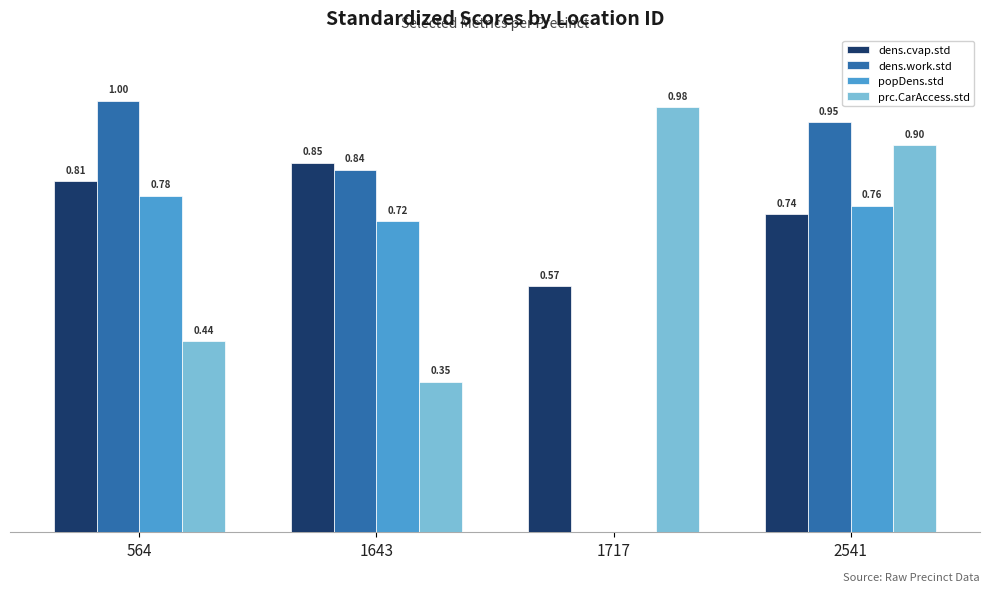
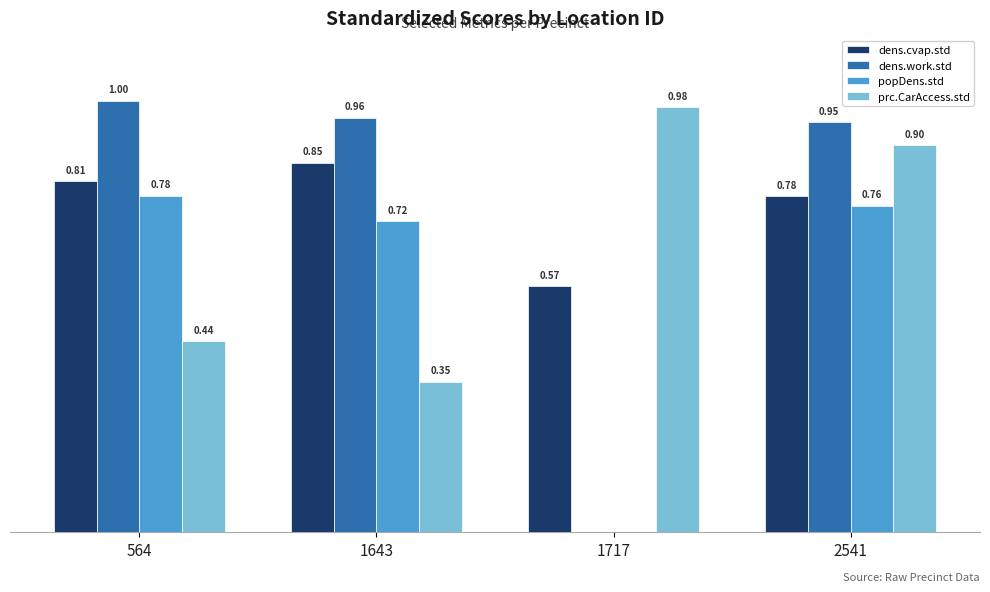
  {
    "dens.cvap.std": {
      "564": 0.81,
      "1643": 0.85,
      "1717": 0.57,
-     "2541": 0.74
+     "2541": 0.78
    },
    "dens.work.std": {
      "564": 1.00,
-     "1643": 0.84,
+     "1643": 0.96,
      "2541": 0.95
    }
  }
